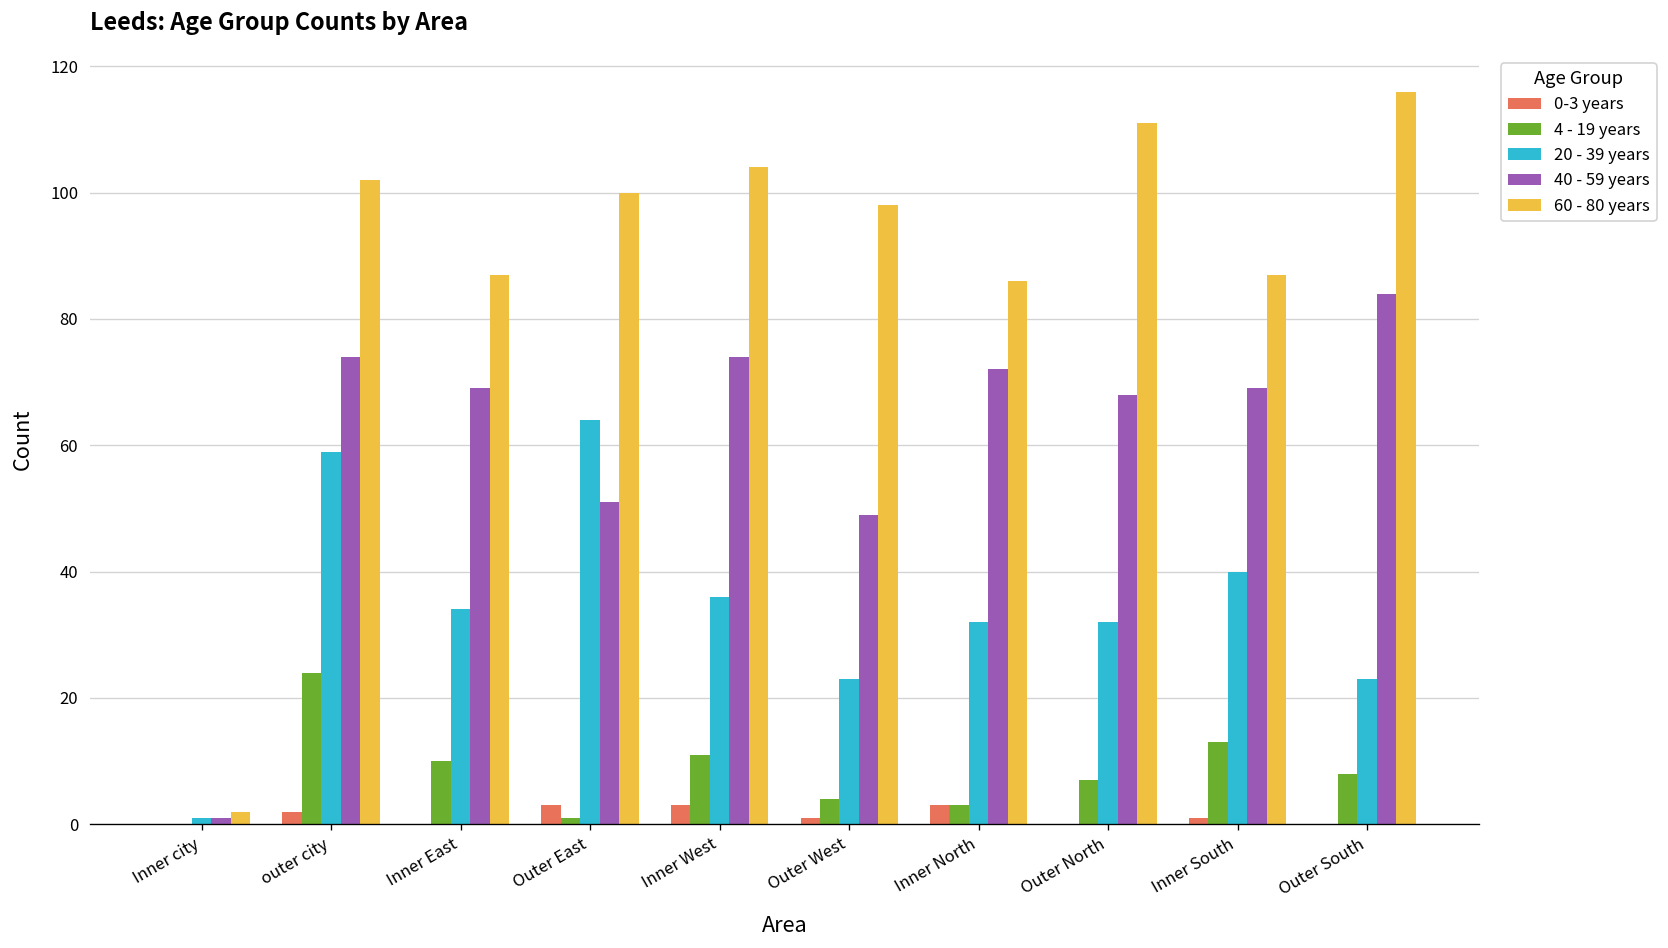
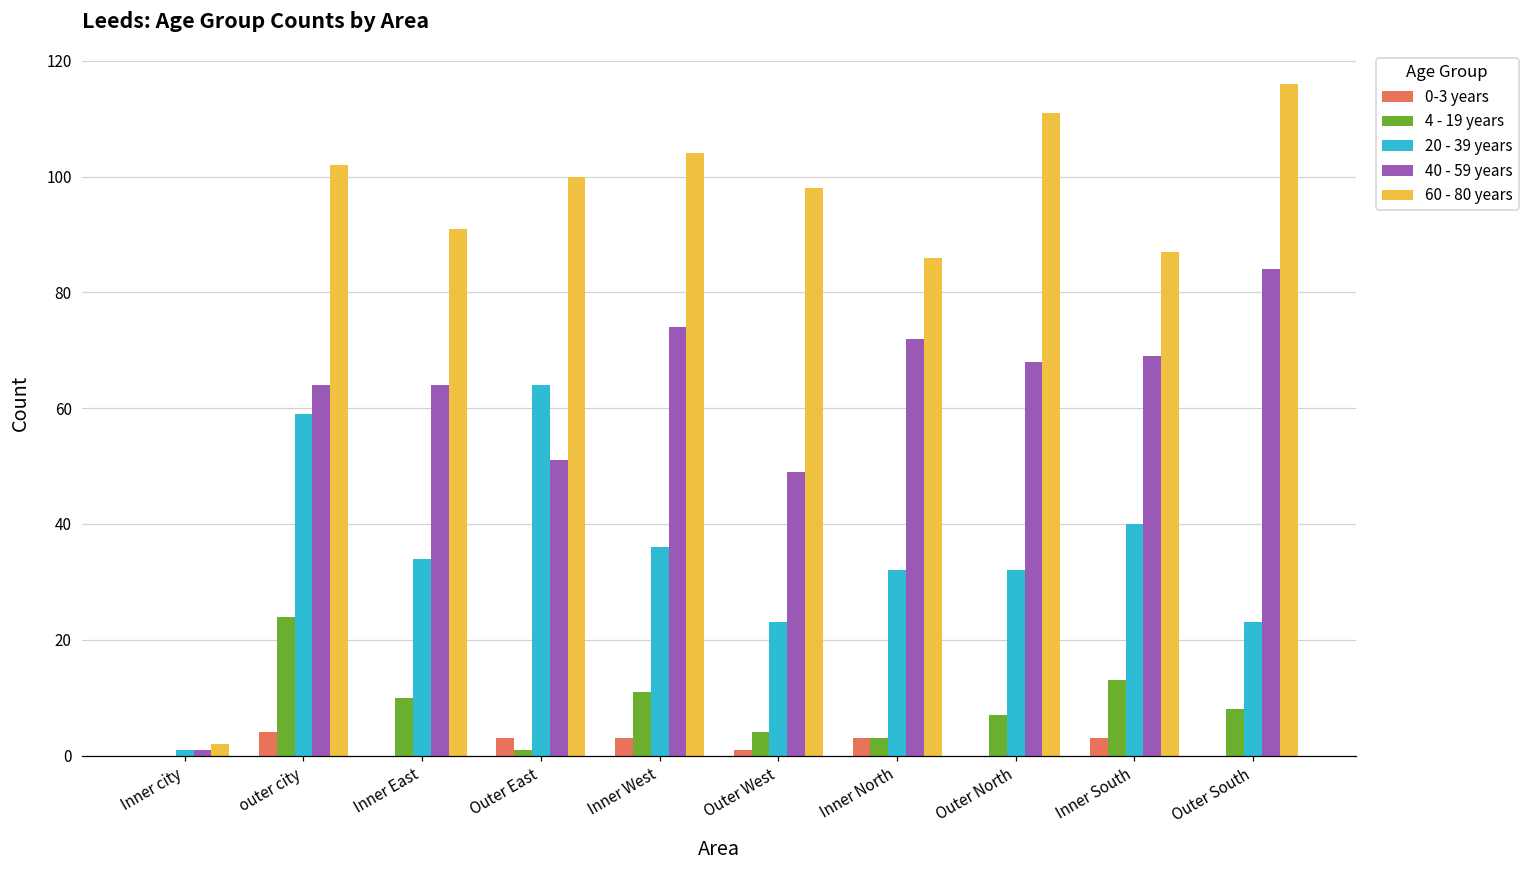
  {
    "0-3 years": {
      "Inner city": 0,
-     "outer city": 2,
+     "outer city": 4,
      "Inner East": 0,
      "Outer East": 3,
      "Inner West": 3,
      "Outer West": 1,
      "Inner North": 3,
      "Outer North": 0,
-     "Inner South": 1,
+     "Inner South": 3,
      "Outer South": 0
    },
    "4 - 19 years": {
      "Inner city": 0,
      "outer city": 24,
      "Inner East": 10,
      "Outer East": 1,
      "Inner West": 11,
      "Outer West": 4,
      "Inner North": 3,
      "Outer North": 7,
      "Inner South": 13,
      "Outer South": 8
    },
    "20 - 39 years": {
      "Inner city": 1,
      "outer city": 59,
      "Inner East": 34,
      "Outer East": 64,
      "Inner West": 36,
      "Outer West": 23,
      "Inner North": 32,
      "Outer North": 32,
      "Inner South": 40,
      "Outer South": 23
    },
    "40 - 59 years": {
      "Inner city": 1,
-     "outer city": 74,
-     "Inner East": 69,
+     "outer city": 64,
+     "Inner East": 64,
      "Outer East": 51,
      "Inner West": 74,
      "Outer West": 49,
      "Inner North": 72,
      "Outer North": 68,
      "Inner South": 69,
      "Outer South": 84
    },
    "60 - 80 years": {
      "Inner city": 2,
      "outer city": 102,
-     "Inner East": 87,
+     "Inner East": 91,
      "Outer East": 100,
      "Inner West": 104,
      "Outer West": 98,
      "Inner North": 86,
      "Outer North": 111,
      "Inner South": 87,
      "Outer South": 116
    }
  }
